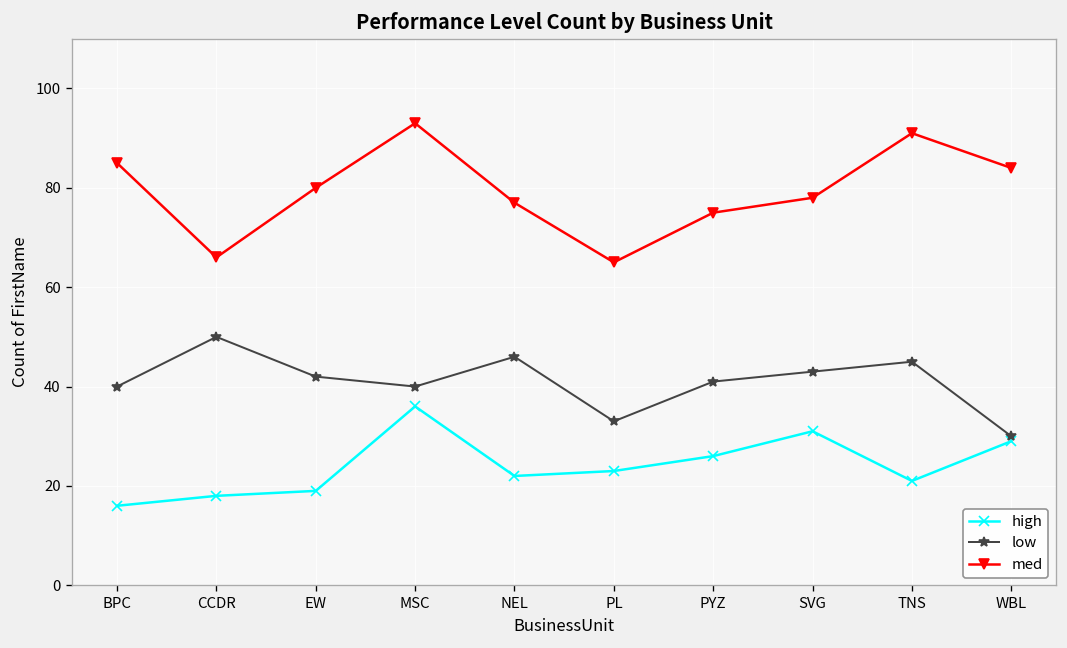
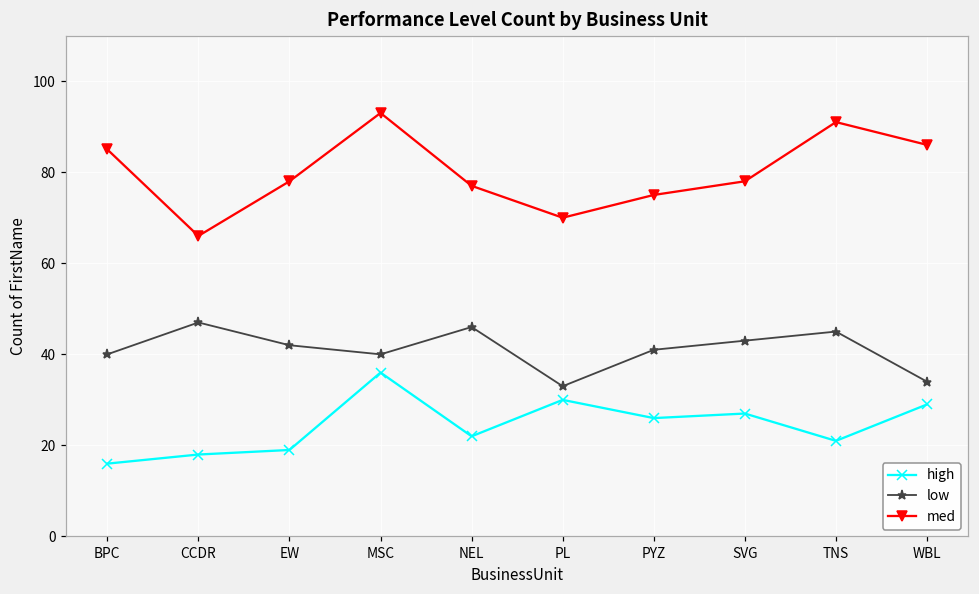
  {
    "high": {
      "BPC": 16,
      "CCDR": 18,
      "EW": 19,
      "MSC": 36,
      "NEL": 22,
-     "PL": 23,
+     "PL": 30,
      "PYZ": 26,
-     "SVG": 31,
+     "SVG": 27,
      "TNS": 21,
      "WBL": 29
    },
    "low": {
      "BPC": 40,
-     "CCDR": 50,
+     "CCDR": 47,
      "EW": 42,
      "MSC": 40,
      "NEL": 46,
      "PL": 33,
      "PYZ": 41,
      "SVG": 43,
      "TNS": 45,
-     "WBL": 30
+     "WBL": 34
    },
    "med": {
      "BPC": 85,
      "CCDR": 66,
-     "EW": 80,
+     "EW": 78,
      "MSC": 93,
      "NEL": 77,
-     "PL": 65,
+     "PL": 70,
      "PYZ": 75,
      "SVG": 78,
      "TNS": 91,
-     "WBL": 84
+     "WBL": 86
    }
  }
